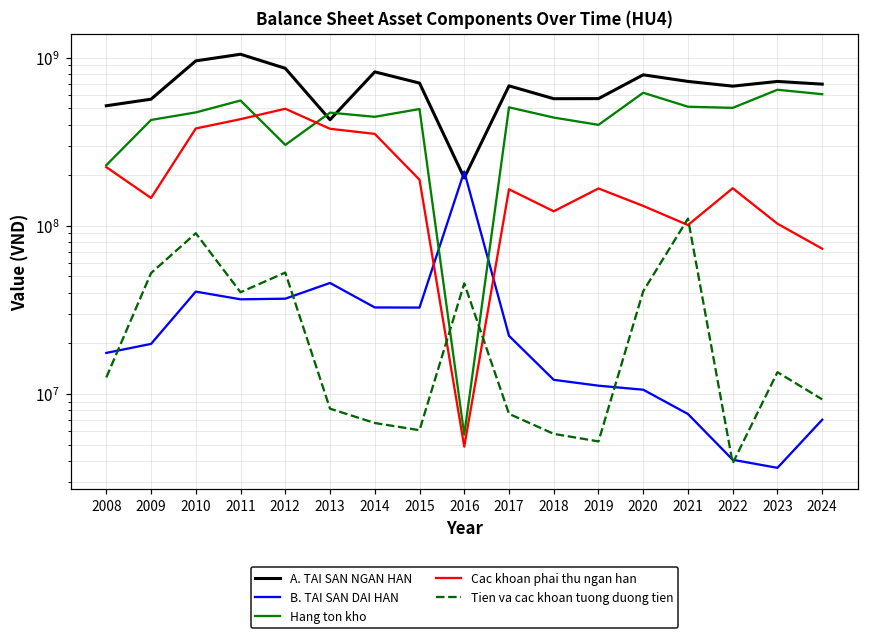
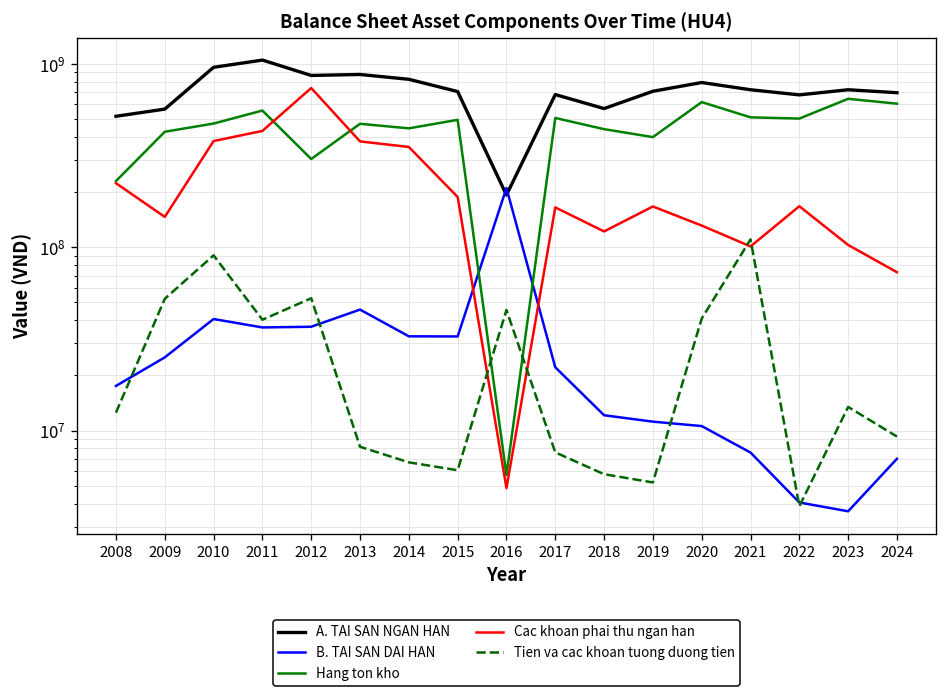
  {
    "A. TAI SAN NGAN HAN": {
      "2008": 520000000,
      "2009": 570000000,
      "2010": 1000000000,
      "2011": 1000000000,
      "2012": 900000000,
-     "2013": 430000000,
+     "2013": 900000000,
      "2014": 800000000,
      "2015": 700000000,
      "2016": 190000000,
      "2017": 700000000,
      "2018": 570000000,
-     "2019": 570000000,
+     "2019": 700000000,
      "2020": 800000000,
      "2021": 700000000,
      "2022": 700000000,
      "2023": 700000000,
      "2024": 700000000
    },
    "B. TAI SAN DAI HAN": {
      "2008": 18000000,
-     "2009": 20000000,
+     "2009": 25000000,
      "2010": 41000000,
      "2011": 37000000,
      "2012": 37000000,
      "2013": 46000000,
      "2014": 33000000,
      "2015": 33000000,
      "2016": 210000000,
      "2017": 22000000,
      "2018": 12000000,
      "2019": 11000000,
      "2020": 11000000,
      "2021": 8000000,
      "2022": 4100000,
      "2023": 3600000,
      "2024": 7000000
    },
    "Cac khoan phai thu ngan han": {
      "2009": 150000000,
      "2010": 380000000,
      "2011": 430000000,
-     "2012": 500000000,
+     "2012": 700000000,
      "2013": 380000000,
      "2014": 350000000,
      "2015": 190000000,
      "2016": 4900000,
      "2017": 160000000,
      "2018": 120000000,
      "2019": 170000000,
      "2020": 130000000,
      "2021": 100000000,
      "2022": 170000000,
      "2023": 100000000,
      "2024": 70000000
    }
  }
